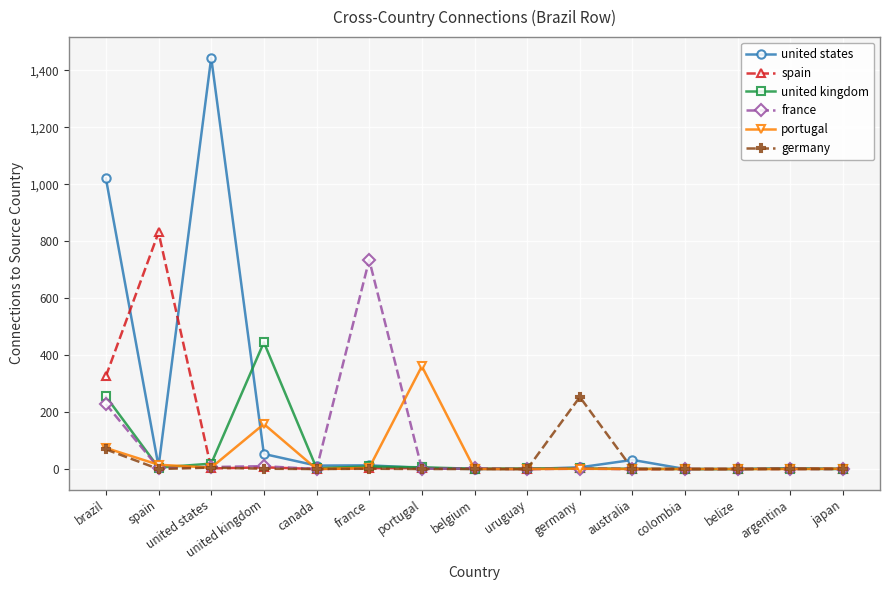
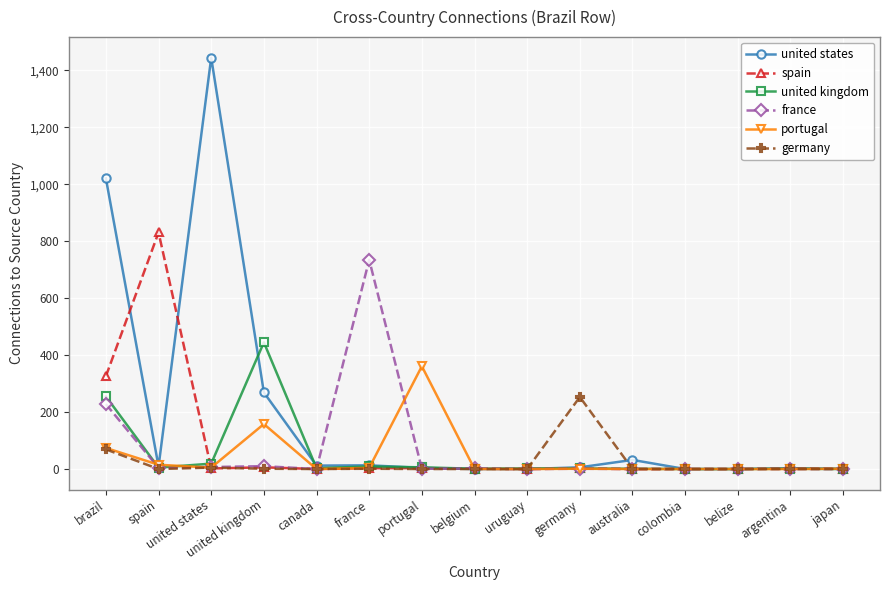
  {
    "united states": {
      "brazil": "1,020",
      "united states": "1,450",
-     "united kingdom": "50",
+     "united kingdom": "270",
      "canada": "10",
      "australia": "30"
    },
    "spain": {
      "brazil": "330",
      "spain": "830"
    },
    "united kingdom": {
      "brazil": "260",
      "united states": "20",
      "united kingdom": "450"
    },
    "france": {
      "brazil": "230",
      "france": "740"
    },
    "portugal": {
      "united kingdom": "160",
      "portugal": "360"
    },
    "germany": {
      "germany": "250"
    }
  }
